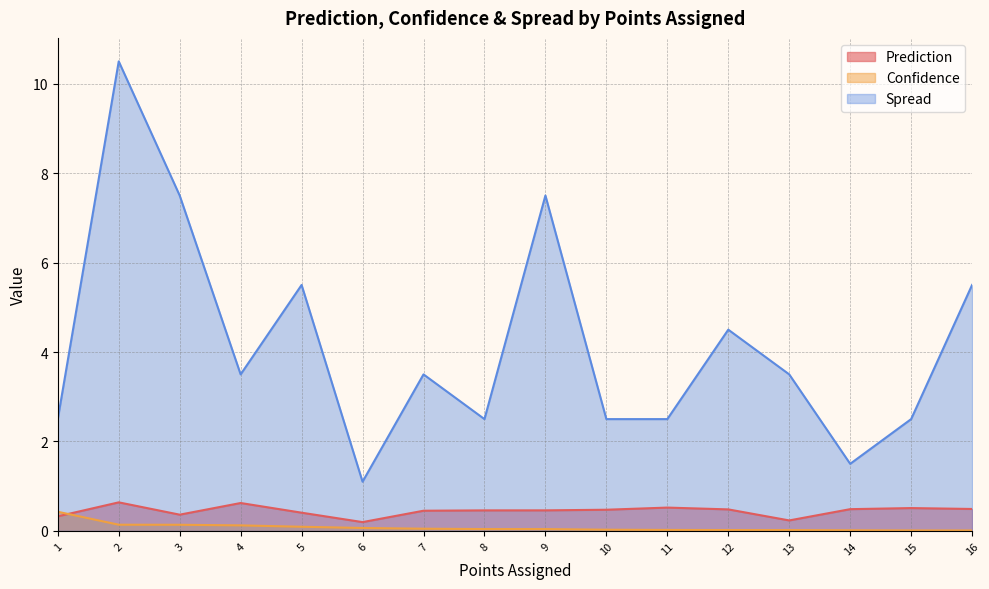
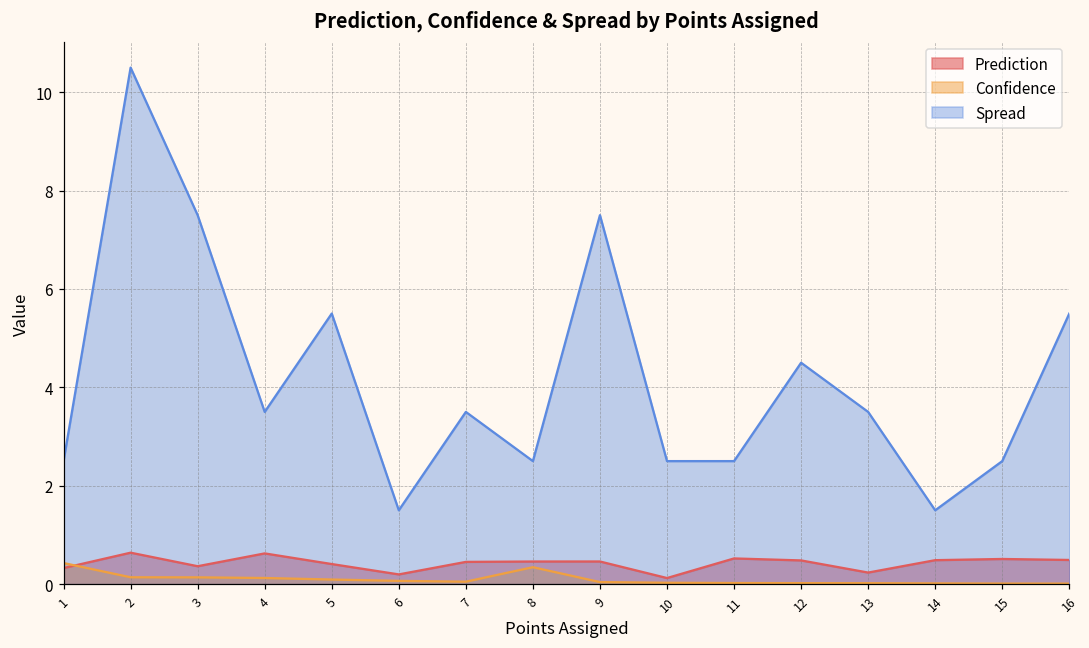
  {
    "Prediction": {
      "1": 0.3,
      "2": 0.6,
      "3": 0.4,
      "4": 0.6,
      "5": 0.4,
      "6": 0.2,
      "7": 0.5,
      "8": 0.5,
      "9": 0.5,
-     "10": 0.5,
+     "10": 0.1,
      "11": 0.5,
      "12": 0.5,
      "13": 0.2,
      "14": 0.5,
      "15": 0.5,
      "16": 0.5
    },
    "Confidence": {
      "1": 0.4,
      "2": 0.1,
      "3": 0.1,
      "4": 0.1,
      "5": 0.1,
      "6": 0.1,
      "7": 0.0,
-     "8": 0.0,
+     "8": 0.3,
      "9": 0.0,
      "10": 0.0,
      "11": 0.0,
      "12": 0.0,
      "13": 0.0,
      "14": 0.0,
      "15": 0.0,
      "16": 0.0
    },
    "Spread": {
      "1": 2.5,
      "2": 10.5,
      "3": 7.5,
      "4": 3.5,
      "5": 5.5,
-     "6": 1.1,
+     "6": 1.5,
      "7": 3.5,
      "8": 2.5,
      "9": 7.5,
      "10": 2.5,
      "11": 2.5,
      "12": 4.5,
      "13": 3.5,
      "14": 1.5,
      "15": 2.5,
      "16": 5.5
    }
  }
